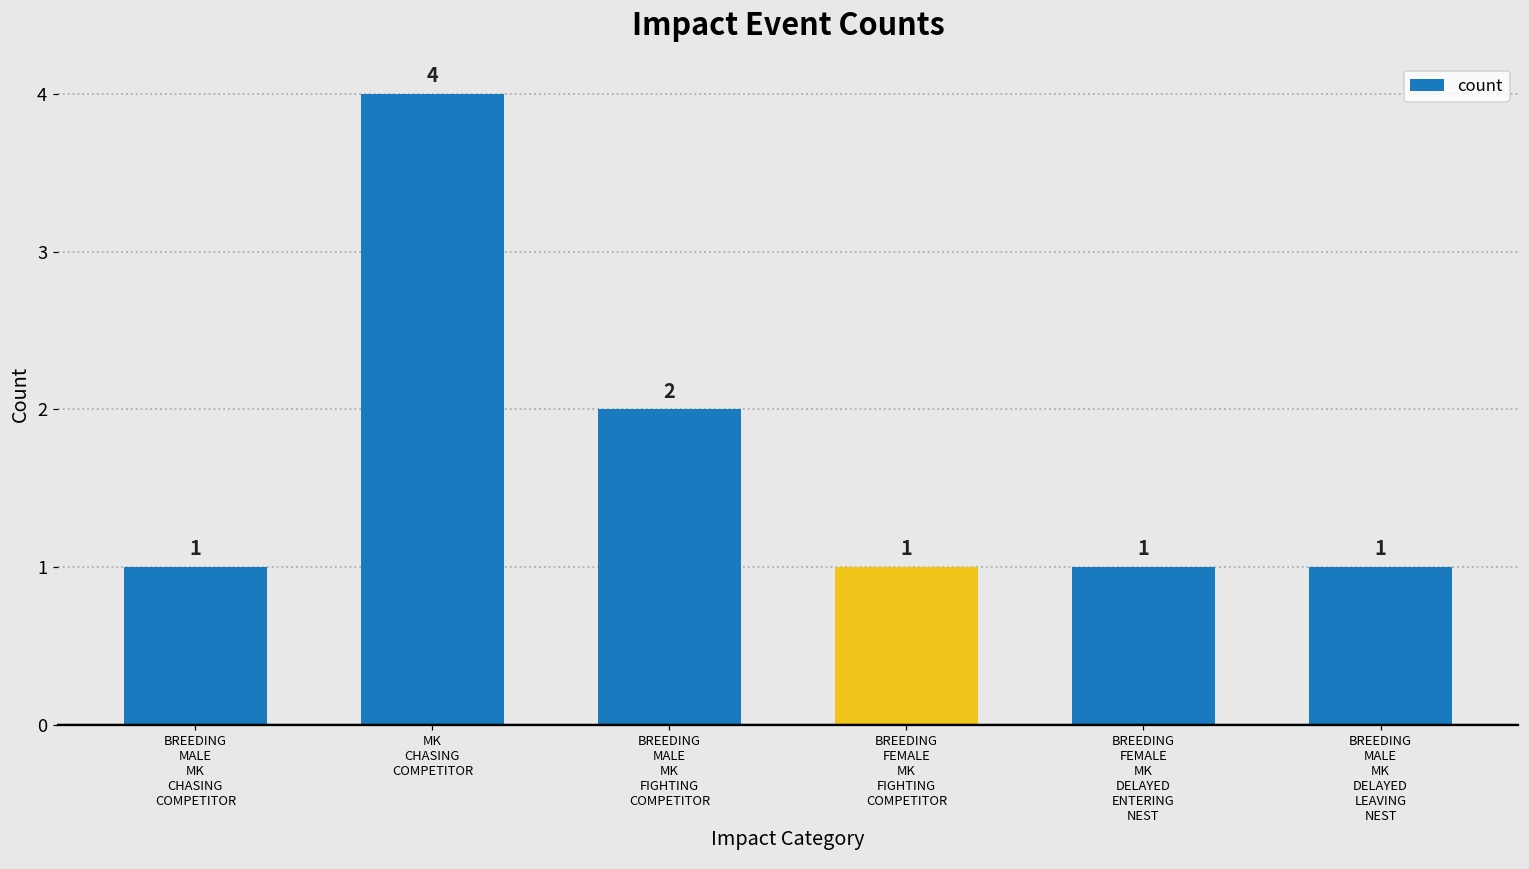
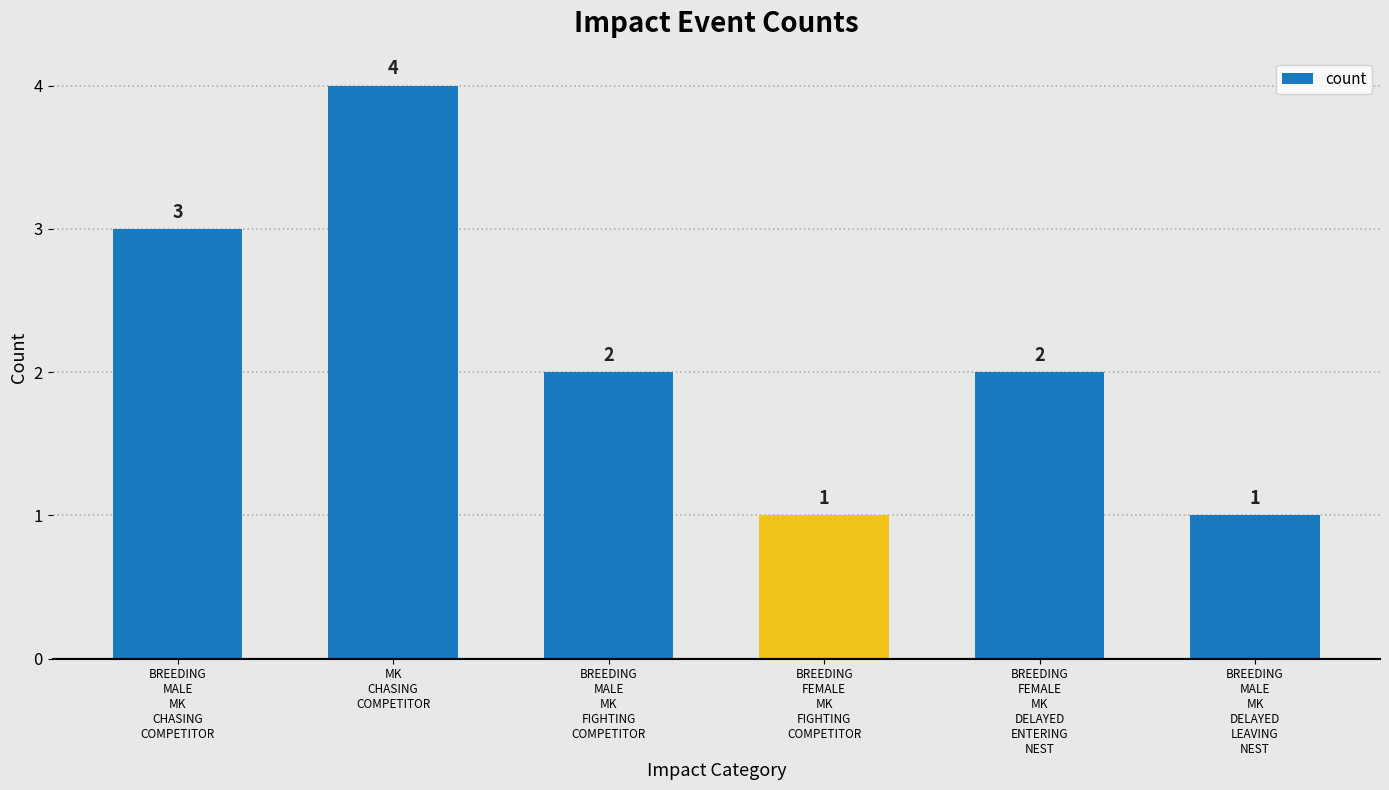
  {
-   "BREEDING MALE MK CHASING COMPETITOR": 1,
+   "BREEDING MALE MK CHASING COMPETITOR": 3,
    "MK CHASING COMPETITOR": 4,
    "BREEDING MALE MK FIGHTING COMPETITOR": 2,
    "BREEDING FEMALE MK FIGHTING COMPETITOR": 1,
-   "BREEDING FEMALE MK DELAYED ENTERING NEST": 1,
+   "BREEDING FEMALE MK DELAYED ENTERING NEST": 2,
    "BREEDING MALE MK DELAYED LEAVING NEST": 1
  }
